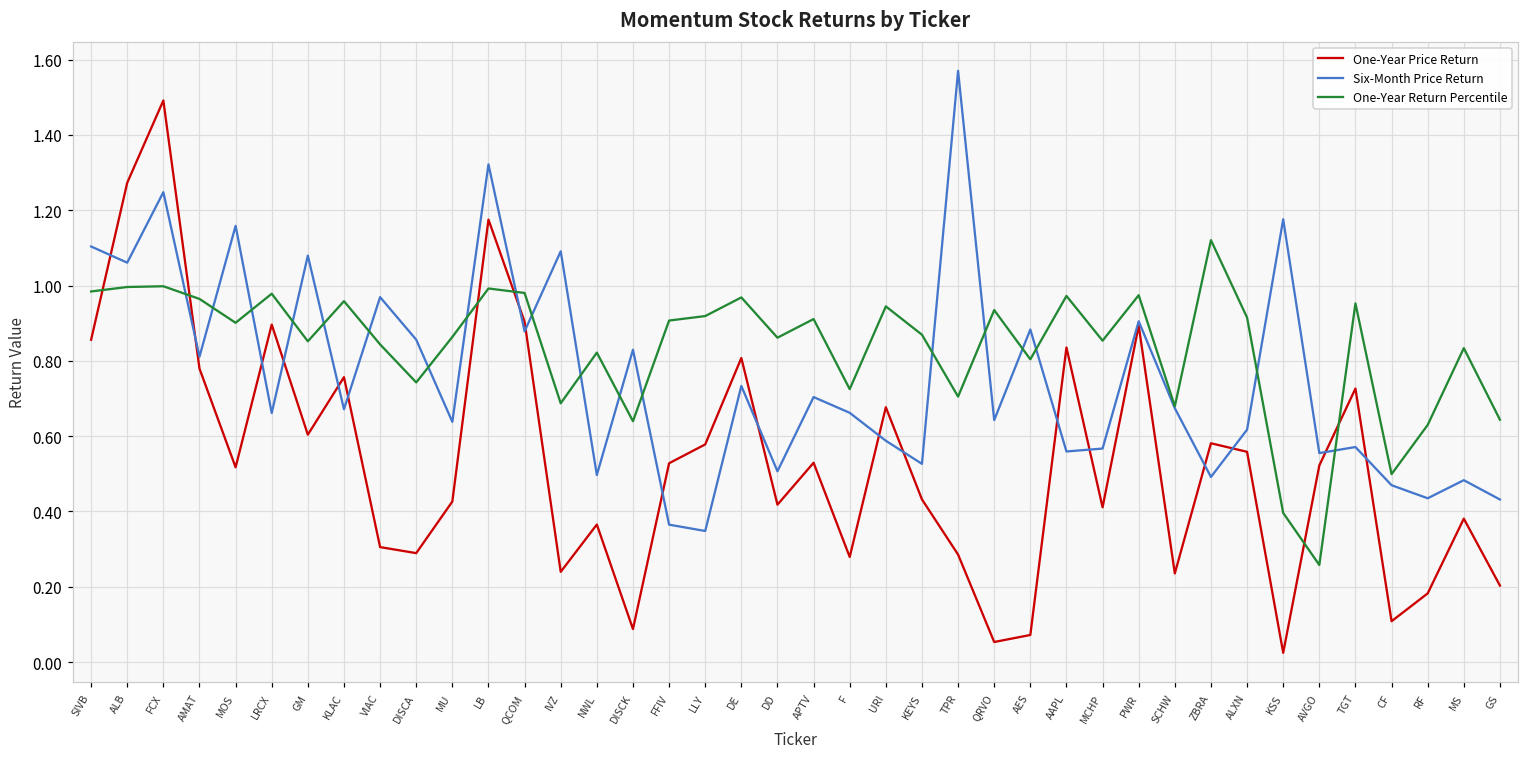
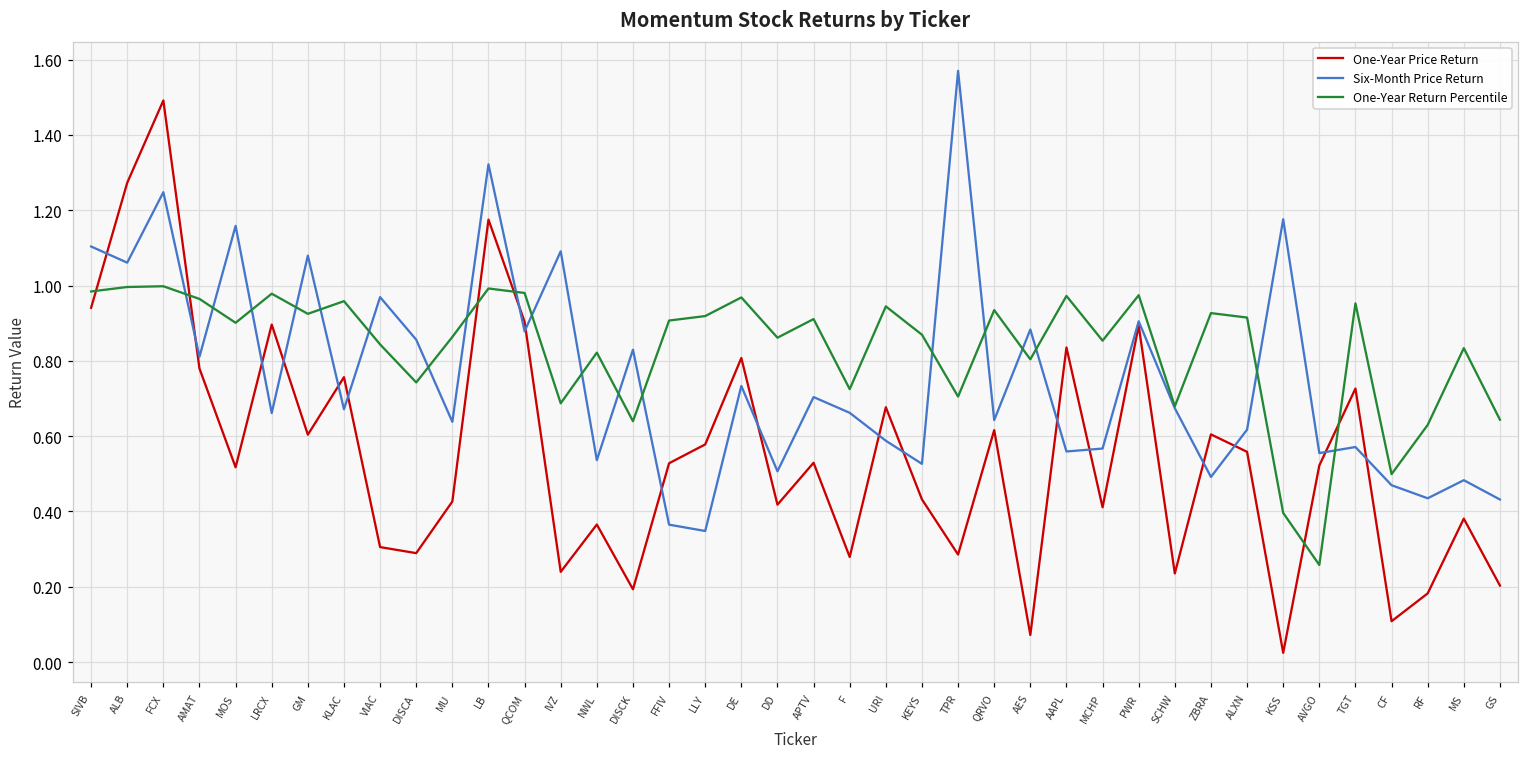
  {
    "One-Year Price Return": {
-     "SIVB": 0.86,
+     "SIVB": 0.94,
      "ALB": 1.27,
      "FCX": 1.49,
      "AMAT": 0.78,
      "MOS": 0.52,
      "LRCX": 0.90,
      "GM": 0.60,
      "KLAC": 0.76,
      "VIAC": 0.31,
      "DISCA": 0.29,
      "MU": 0.43,
      "LB": 1.18,
      "QCOM": 0.90,
      "IVZ": 0.24,
      "NWL": 0.37,
-     "DISCK": 0.09,
+     "DISCK": 0.19,
      "FFIV": 0.53,
      "LLY": 0.58,
      "DE": 0.81,
      "DD": 0.42,
      "APTV": 0.53,
      "F": 0.28,
      "URI": 0.68,
      "KEYS": 0.43,
      "TPR": 0.29,
-     "QRVO": 0.05,
+     "QRVO": 0.62,
      "AES": 0.07,
      "AAPL": 0.84,
      "MCHP": 0.41,
      "PWR": 0.89,
      "SCHW": 0.24,
-     "ZBRA": 0.58,
+     "ZBRA": 0.60,
      "ALXN": 0.56,
      "KSS": 0.02,
      "AVGO": 0.52,
      "TGT": 0.73,
      "CF": 0.11,
      "RF": 0.18,
      "MS": 0.38,
      "GS": 0.20
    },
    "Six-Month Price Return": {
      "SIVB": 1.10,
      "ALB": 1.06,
      "FCX": 1.25,
      "AMAT": 0.81,
      "MOS": 1.16,
      "LRCX": 0.66,
      "GM": 1.08,
      "KLAC": 0.67,
      "VIAC": 0.97,
      "DISCA": 0.86,
      "MU": 0.64,
      "LB": 1.32,
      "QCOM": 0.88,
      "IVZ": 1.09,
-     "NWL": 0.50,
+     "NWL": 0.54,
      "DISCK": 0.83,
      "FFIV": 0.36,
      "LLY": 0.35,
      "DE": 0.73,
      "DD": 0.51,
      "APTV": 0.70,
      "F": 0.66,
      "URI": 0.59,
      "KEYS": 0.53,
      "TPR": 1.57,
      "QRVO": 0.64,
      "AES": 0.88,
      "AAPL": 0.56,
      "MCHP": 0.57,
      "PWR": 0.90,
      "ZBRA": 0.49,
      "ALXN": 0.62,
      "KSS": 1.18,
      "AVGO": 0.55,
      "TGT": 0.57,
      "CF": 0.47,
      "RF": 0.43,
      "MS": 0.48,
      "GS": 0.43
    },
    "One-Year Return Percentile": {
      "SIVB": 0.98,
      "ALB": 1.00,
      "FCX": 1.00,
      "AMAT": 0.96,
      "MOS": 0.90,
      "LRCX": 0.98,
-     "GM": 0.85,
+     "GM": 0.92,
      "KLAC": 0.96,
      "VIAC": 0.84,
      "DISCA": 0.74,
      "MU": 0.86,
      "LB": 0.99,
      "QCOM": 0.98,
      "IVZ": 0.69,
      "NWL": 0.82,
      "DISCK": 0.64,
      "FFIV": 0.91,
      "LLY": 0.92,
      "DE": 0.97,
      "DD": 0.86,
      "APTV": 0.91,
      "F": 0.72,
      "URI": 0.94,
      "KEYS": 0.87,
      "TPR": 0.70,
      "QRVO": 0.93,
      "AES": 0.80,
      "AAPL": 0.97,
      "MCHP": 0.85,
      "PWR": 0.97,
-     "ZBRA": 1.12,
+     "ZBRA": 0.93,
      "ALXN": 0.91,
      "KSS": 0.40,
      "AVGO": 0.26,
      "TGT": 0.95,
      "CF": 0.50,
      "RF": 0.63,
      "MS": 0.83,
      "GS": 0.64
    }
  }
